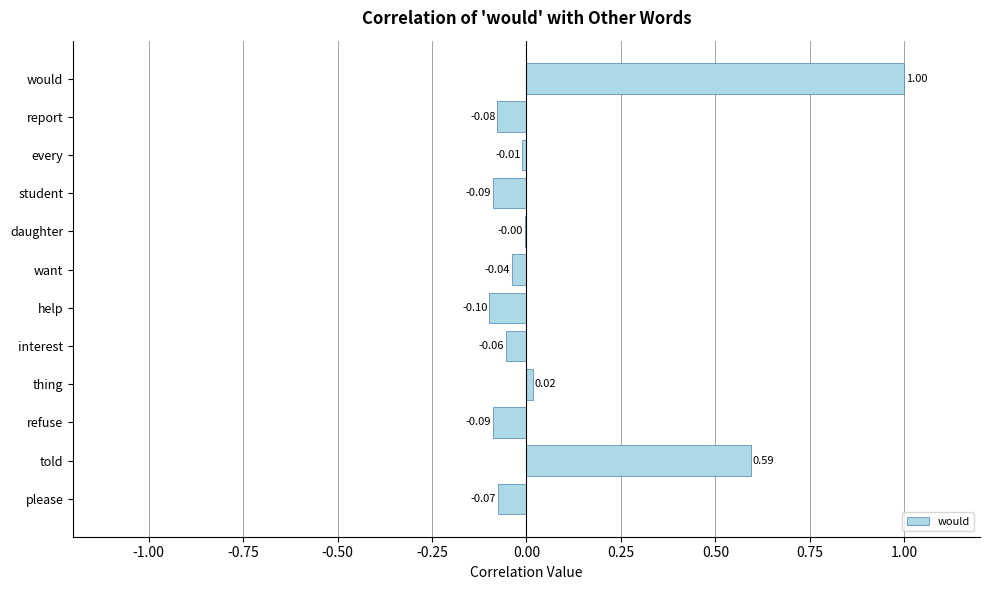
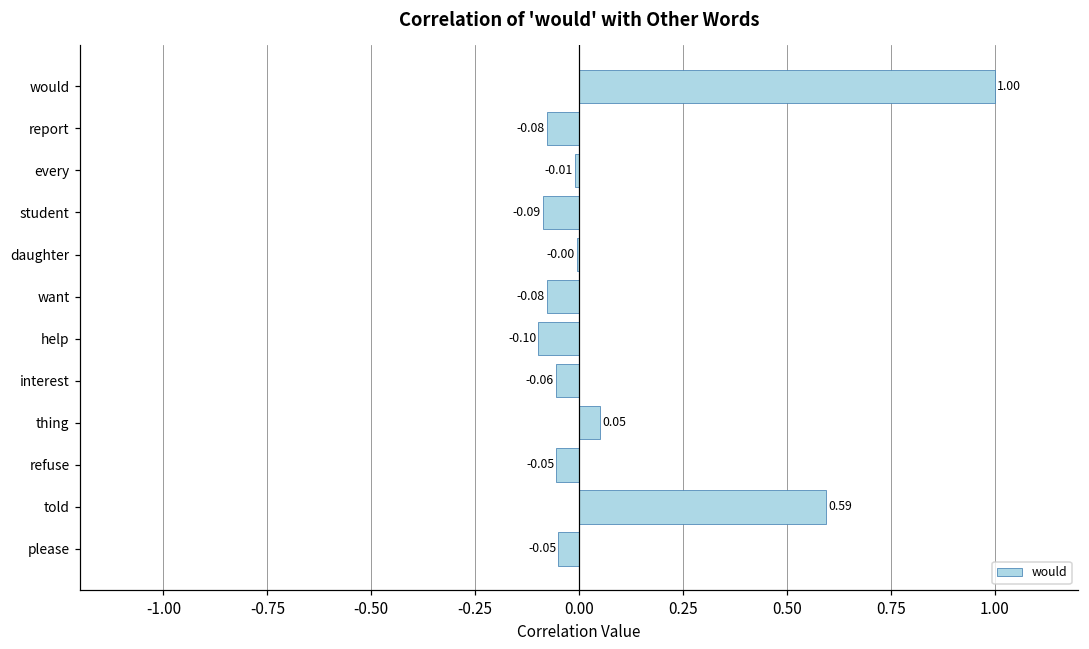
  {
    "would": 1.00,
    "report": -0.08,
    "every": -0.01,
    "student": -0.09,
    "daughter": -0.00,
-   "want": -0.04,
+   "want": -0.08,
    "help": -0.10,
    "interest": -0.06,
-   "thing": 0.02,
-   "refuse": -0.09,
+   "thing": 0.05,
+   "refuse": -0.05,
    "told": 0.59,
-   "please": -0.07
+   "please": -0.05
  }
